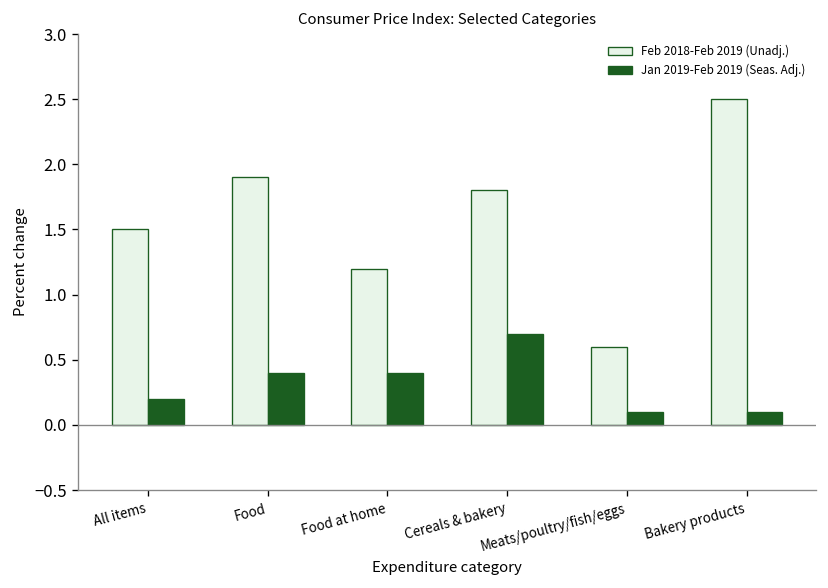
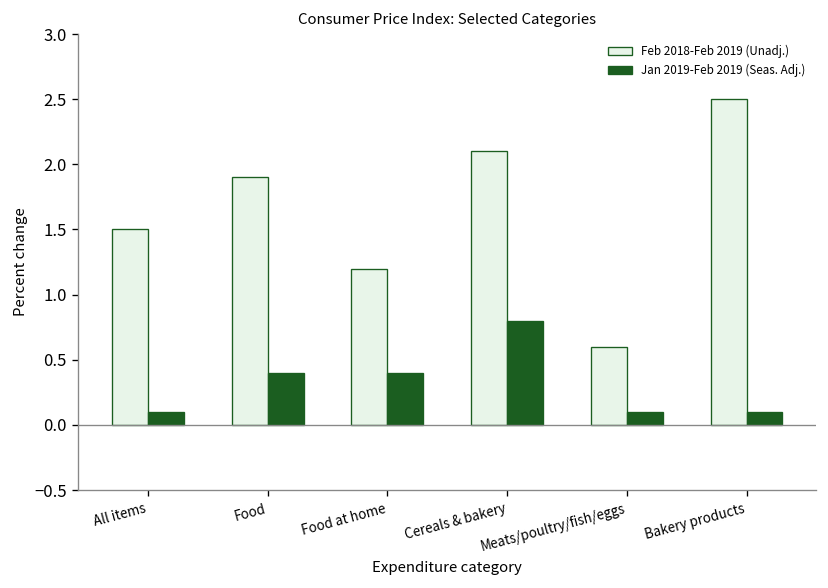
  {
    "Feb 2018-Feb 2019 (Unadj.)": {
      "All items": 1.5,
      "Food": 1.9,
      "Food at home": 1.2,
-     "Cereals & bakery": 1.8,
+     "Cereals & bakery": 2.1,
      "Meats/poultry/fish/eggs": 0.6,
      "Bakery products": 2.5
    },
    "Jan 2019-Feb 2019 (Seas. Adj.)": {
-     "All items": 0.2,
+     "All items": 0.1,
      "Food": 0.4,
      "Food at home": 0.4,
-     "Cereals & bakery": 0.7,
+     "Cereals & bakery": 0.8,
      "Meats/poultry/fish/eggs": 0.1,
      "Bakery products": 0.1
    }
  }
